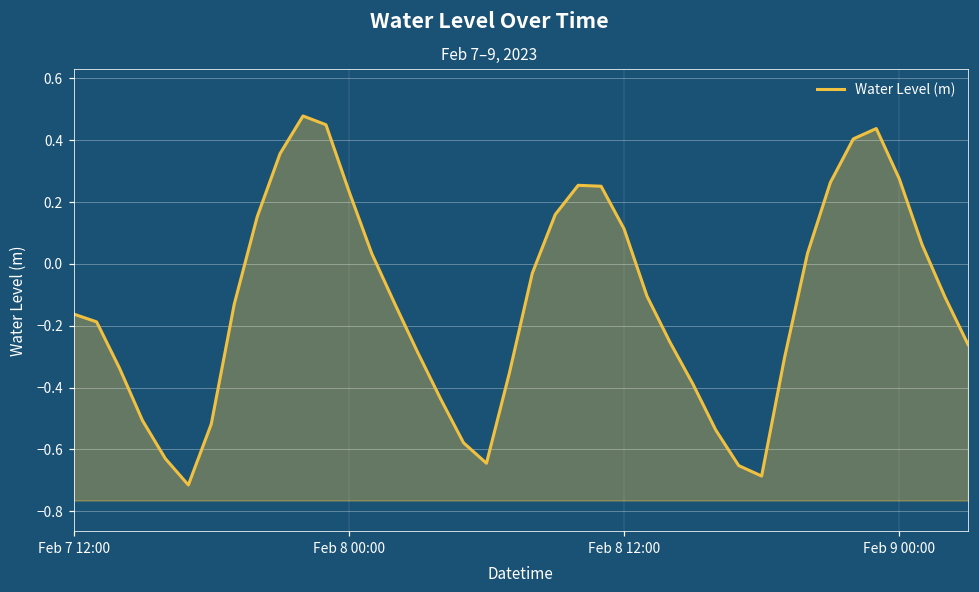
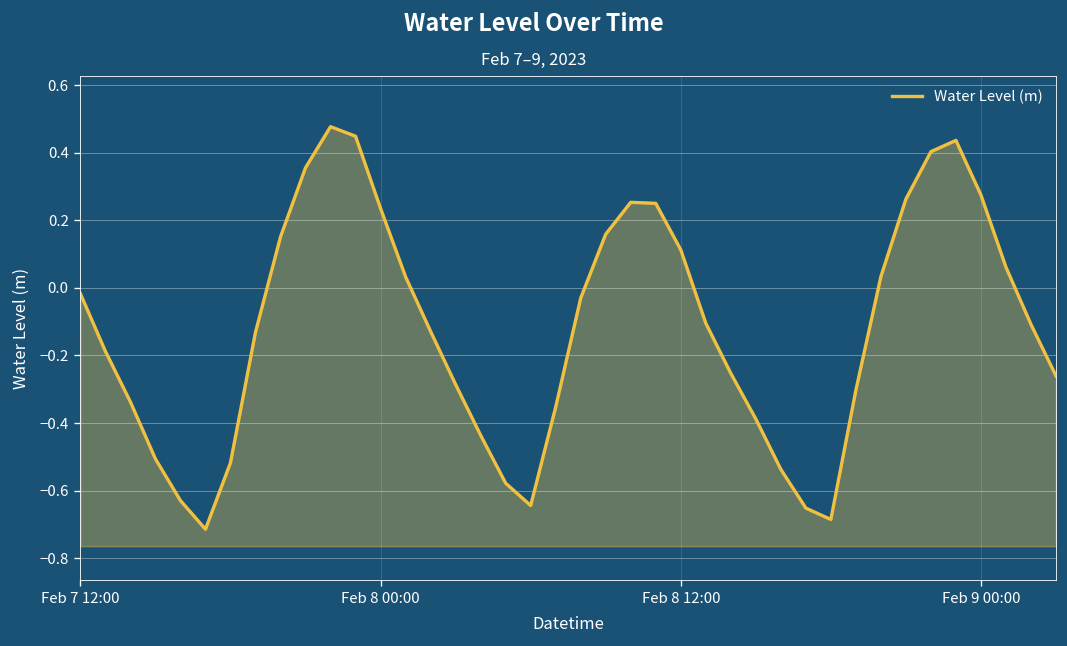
  {
-   "Feb 7 12:00": -0.16,
+   "Feb 7 12:00": -0.02,
    "Feb 8 00:00": 0.23,
    "Feb 8 12:00": 0.11,
    "Feb 9 00:00": 0.27
  }
